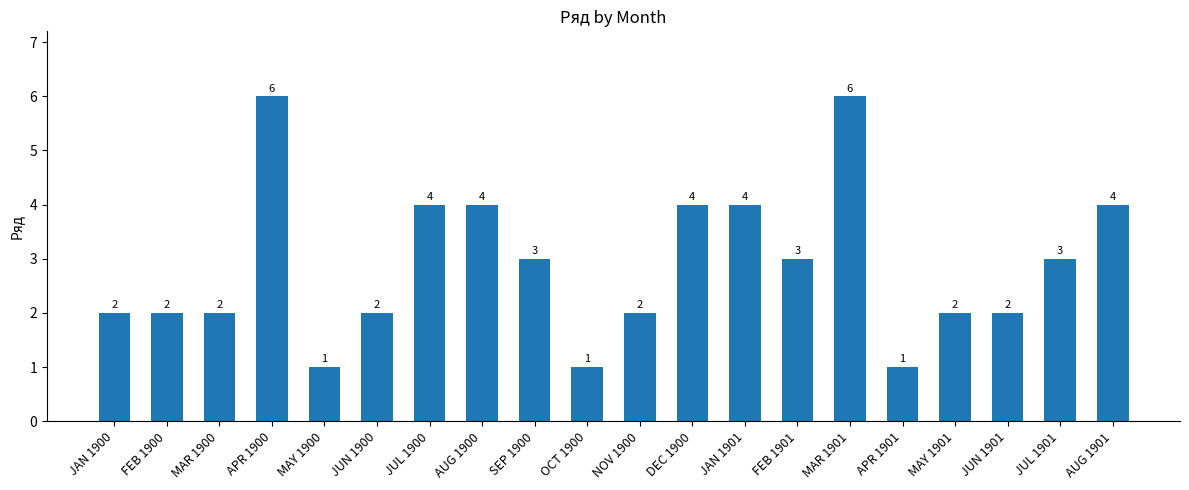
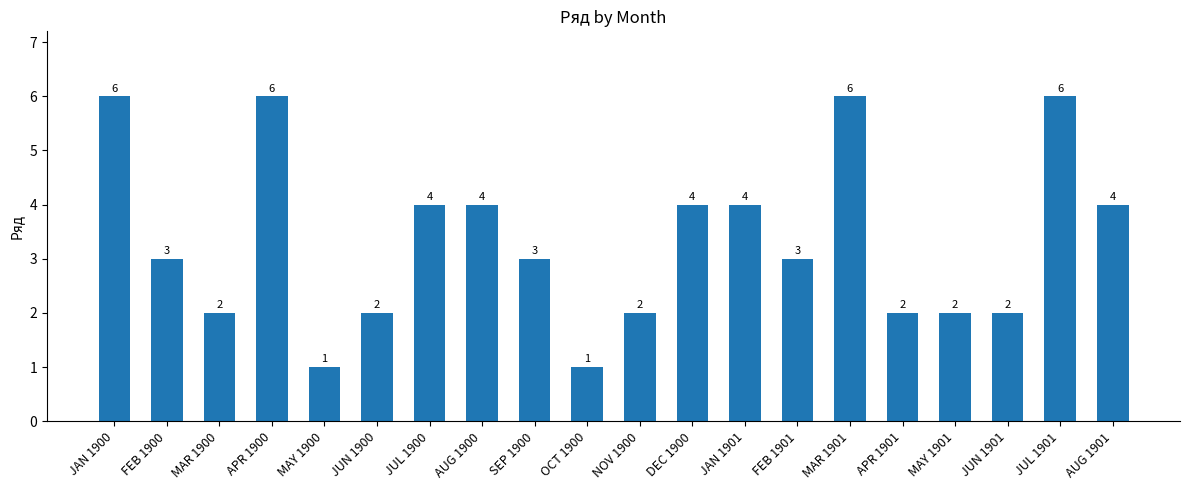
  {
-   "JAN 1900": 2,
-   "FEB 1900": 2,
+   "JAN 1900": 6,
+   "FEB 1900": 3,
    "MAR 1900": 2,
    "APR 1900": 6,
    "MAY 1900": 1,
    "JUN 1900": 2,
    "JUL 1900": 4,
    "AUG 1900": 4,
    "SEP 1900": 3,
    "OCT 1900": 1,
    "NOV 1900": 2,
    "DEC 1900": 4,
    "JAN 1901": 4,
    "FEB 1901": 3,
    "MAR 1901": 6,
-   "APR 1901": 1,
+   "APR 1901": 2,
    "MAY 1901": 2,
    "JUN 1901": 2,
-   "JUL 1901": 3,
+   "JUL 1901": 6,
    "AUG 1901": 4
  }
